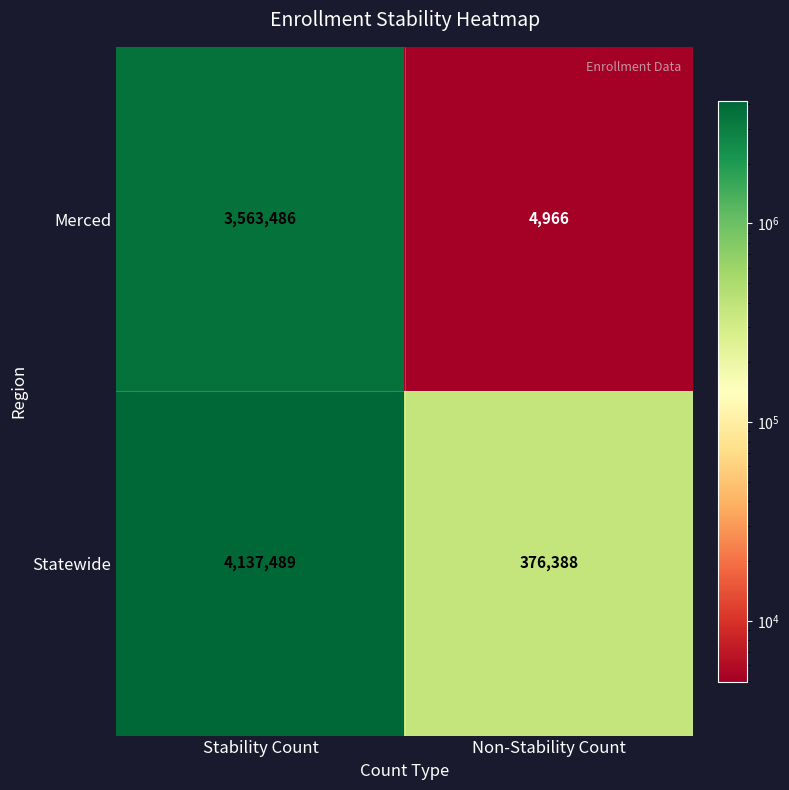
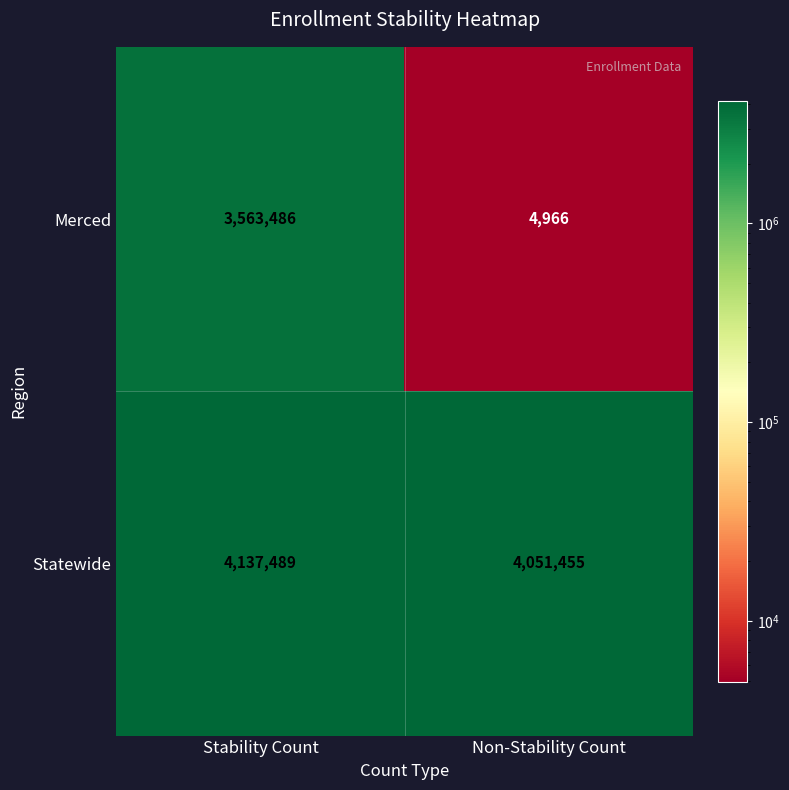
  {
    "Merced": {
      "Stability Count": "3,563,486"
    },
    "Statewide": {
      "Stability Count": "4,137,489",
-     "Non-Stability Count": "376,388"
+     "Non-Stability Count": "4,051,455"
    }
  }
